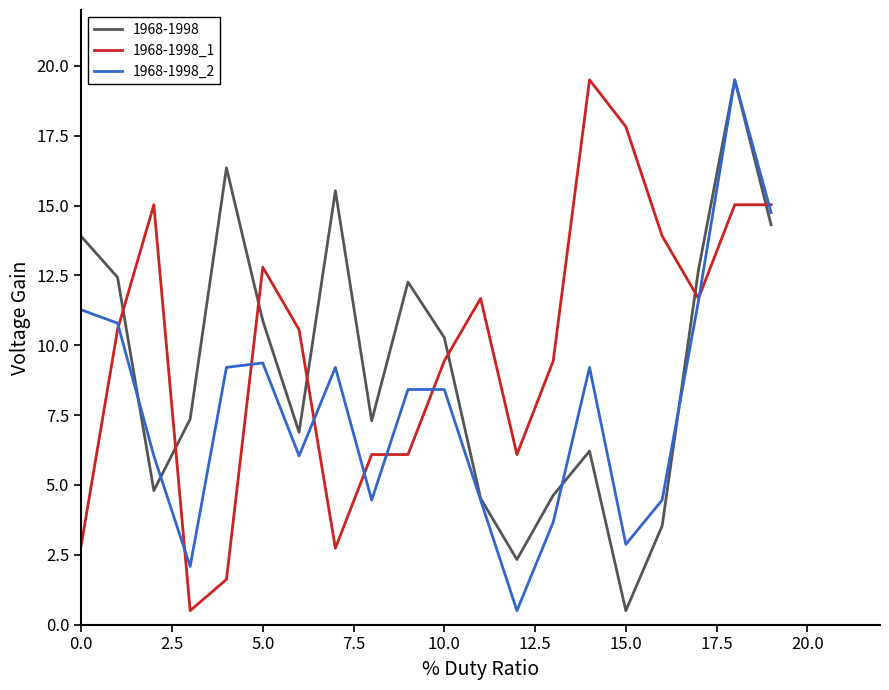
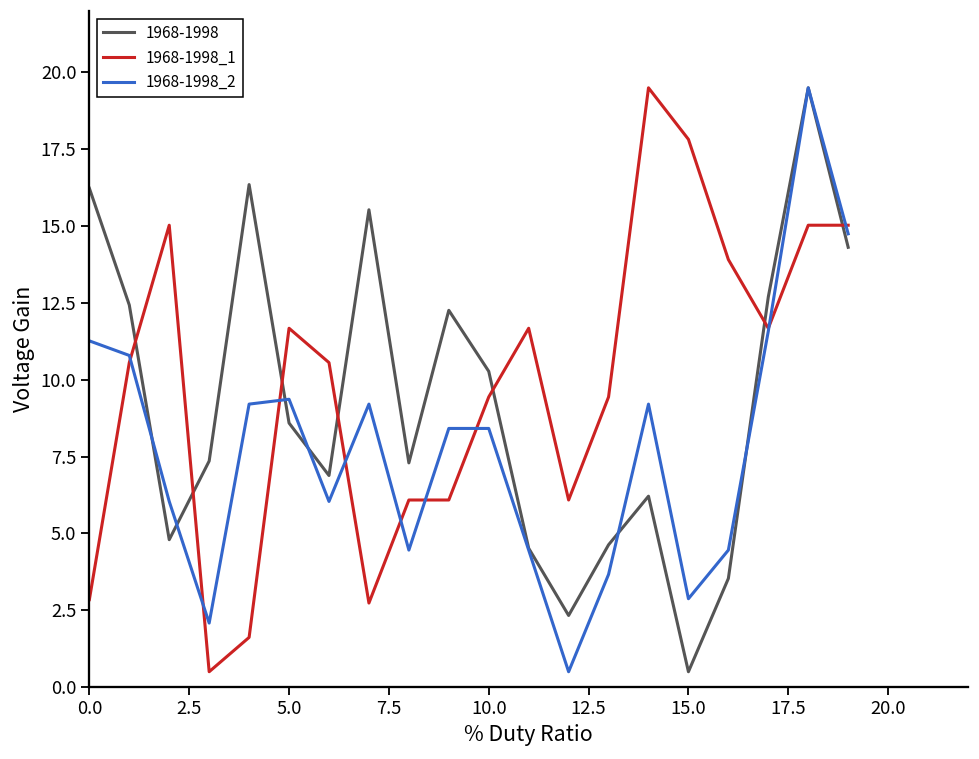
  {
    "1968-1998": {
-     "0.0": 13.9,
-     "5.0": 10.9,
+     "0.0": 16.2,
+     "5.0": 8.6,
      "10.0": 10.3,
      "15.0": 0.5
    },
    "1968-1998_1": {
      "0.0": 2.8,
-     "5.0": 12.8,
+     "5.0": 11.7,
      "10.0": 9.4,
      "15.0": 17.8
    },
    "1968-1998_2": {
      "0.0": 11.3,
      "5.0": 9.4,
      "10.0": 8.4,
      "15.0": 2.9
    }
  }
